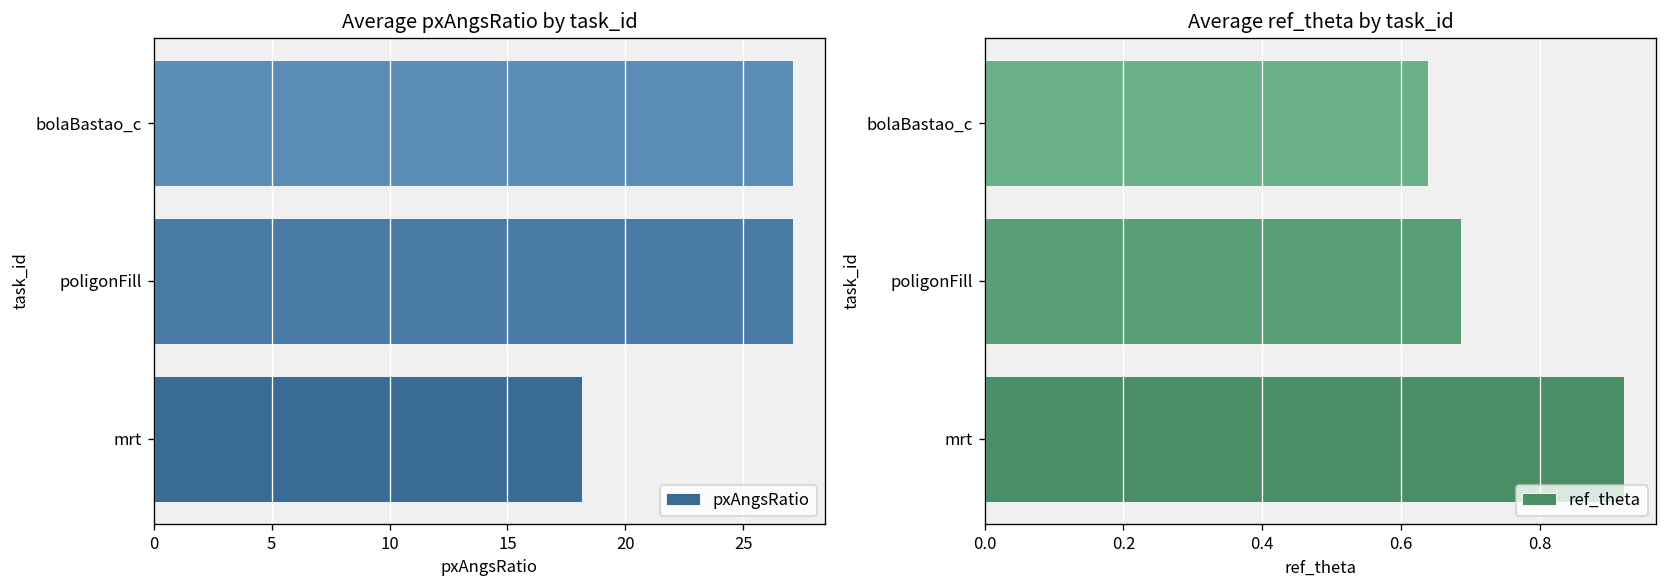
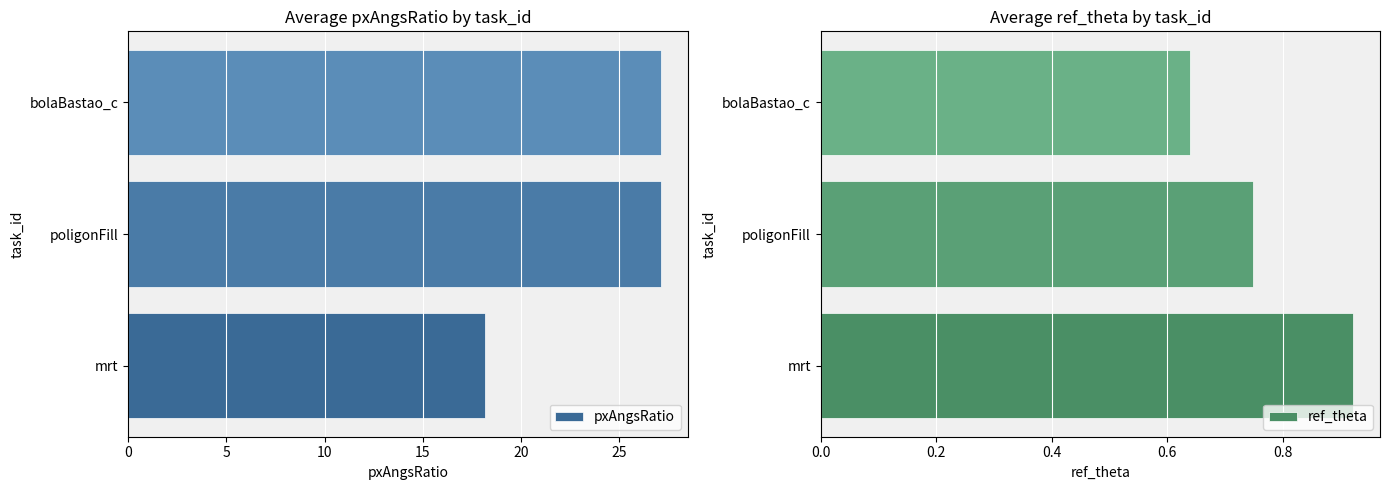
  {
    "Average pxAngsRatio by task_id": {
      "bolaBastao_c": 27.1,
      "poligonFill": 27.1,
      "mrt": 18.2
    },
    "Average ref_theta by task_id": {
      "bolaBastao_c": 0.64,
-     "poligonFill": 0.69,
+     "poligonFill": 0.75,
      "mrt": 0.92
    }
  }
